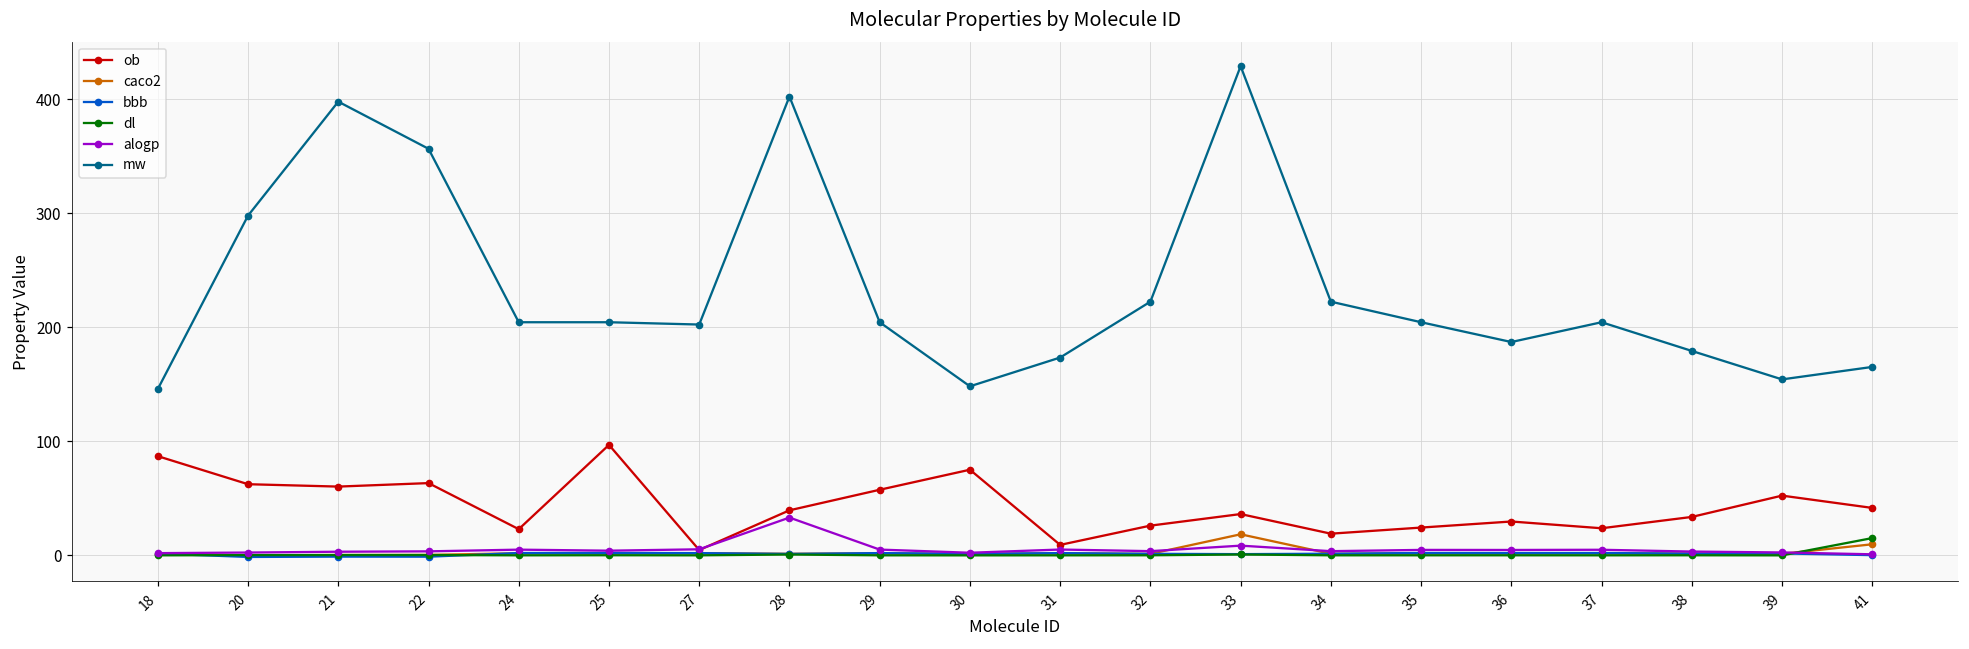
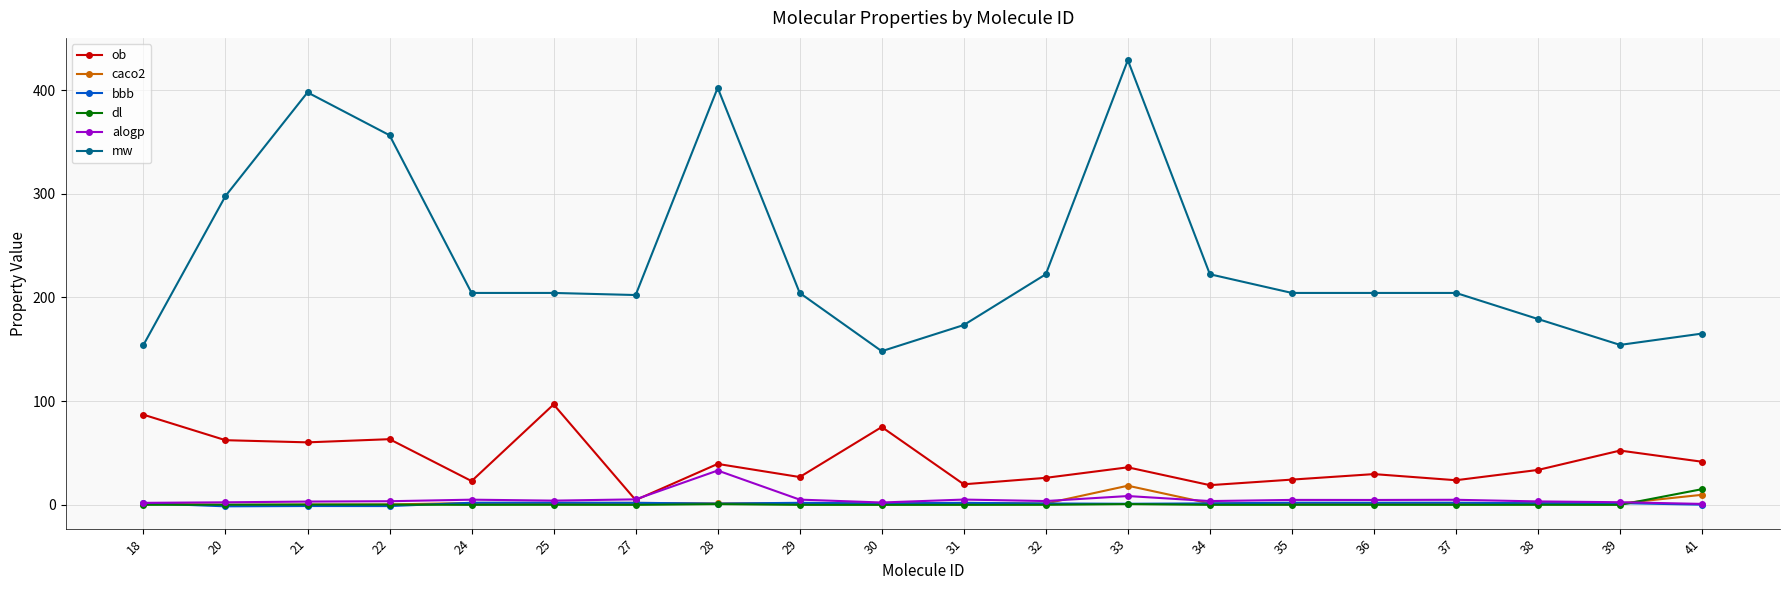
  {
    "ob": {
      "18": 87,
      "20": 62,
      "21": 60,
      "22": 63,
      "24": 23,
      "25": 97,
      "28": 40,
-     "29": 58,
+     "29": 27,
      "30": 75,
-     "31": 9,
+     "31": 20,
      "32": 26,
      "33": 36,
      "34": 19,
      "35": 24,
      "36": 30,
      "37": 24,
      "38": 34,
      "39": 52,
      "41": 42
    },
    "caco2": {
      "33": 18,
      "41": 10
    },
    "dl": {
      "41": 15
    },
    "alogp": {
      "21": 3,
      "22": 4,
      "24": 5,
      "28": 33,
      "29": 5,
      "31": 5,
      "33": 9,
      "35": 5,
      "36": 5,
      "37": 5
    },
    "mw": {
-     "18": 146,
+     "18": 154,
      "20": 298,
      "21": 398,
      "22": 356,
      "24": 204,
      "25": 204,
      "27": 202,
      "28": 402,
      "29": 204,
      "30": 148,
      "31": 173,
      "32": 222,
      "33": 429,
      "34": 222,
      "35": 204,
-     "36": 187,
+     "36": 204,
      "37": 204,
      "38": 179,
      "39": 154,
      "41": 165
    }
  }
